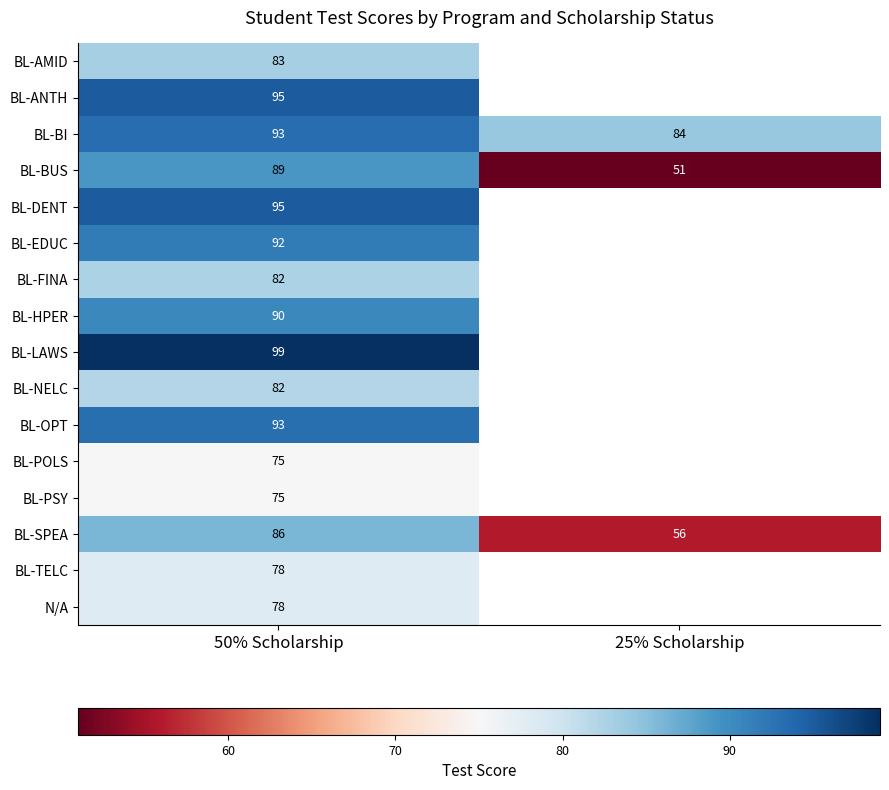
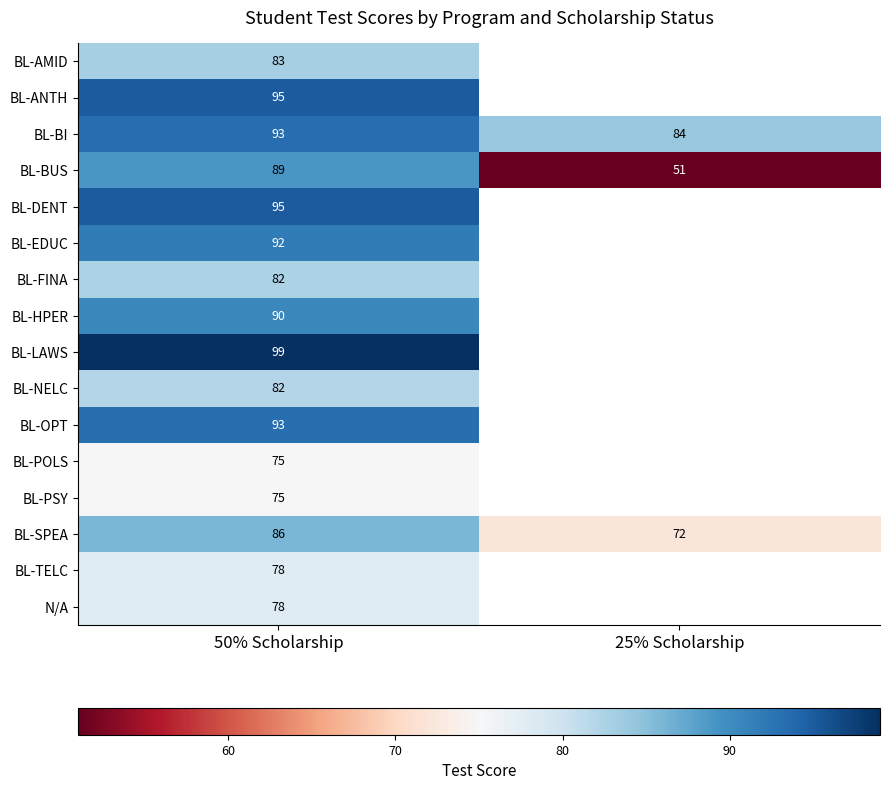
  {
    "BL-AMID": {
      "50% Scholarship": 83
    },
    "BL-ANTH": {
      "50% Scholarship": 95
    },
    "BL-BI": {
      "50% Scholarship": 93,
      "25% Scholarship": 84
    },
    "BL-BUS": {
      "50% Scholarship": 89,
      "25% Scholarship": 51
    },
    "BL-DENT": {
      "50% Scholarship": 95
    },
    "BL-EDUC": {
      "50% Scholarship": 92
    },
    "BL-FINA": {
      "50% Scholarship": 82
    },
    "BL-HPER": {
      "50% Scholarship": 90
    },
    "BL-LAWS": {
      "50% Scholarship": 99
    },
    "BL-NELC": {
      "50% Scholarship": 82
    },
    "BL-OPT": {
      "50% Scholarship": 93
    },
    "BL-POLS": {
      "50% Scholarship": 75
    },
    "BL-PSY": {
      "50% Scholarship": 75
    },
    "BL-SPEA": {
      "50% Scholarship": 86,
-     "25% Scholarship": 56
+     "25% Scholarship": 72
    },
    "BL-TELC": {
      "50% Scholarship": 78
    },
    "N/A": {
      "50% Scholarship": 78
    }
  }
